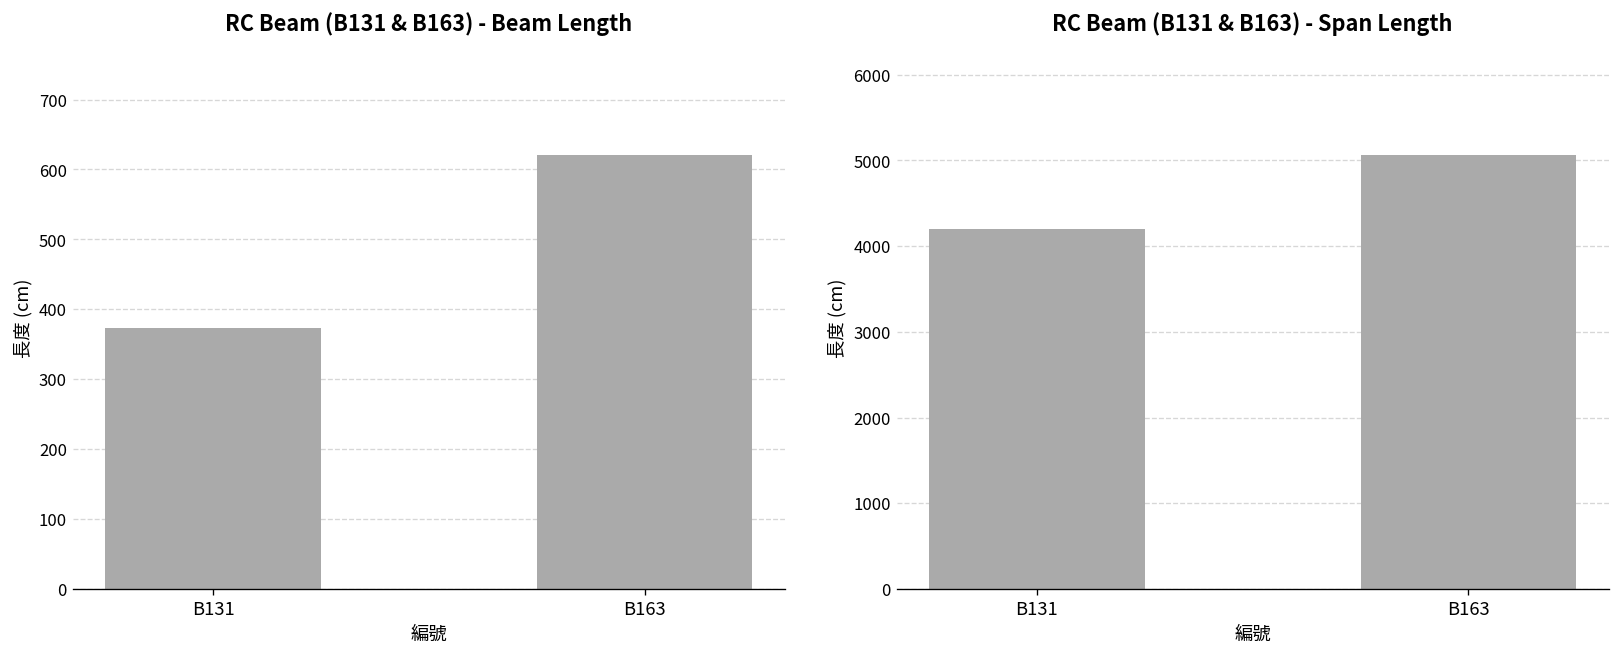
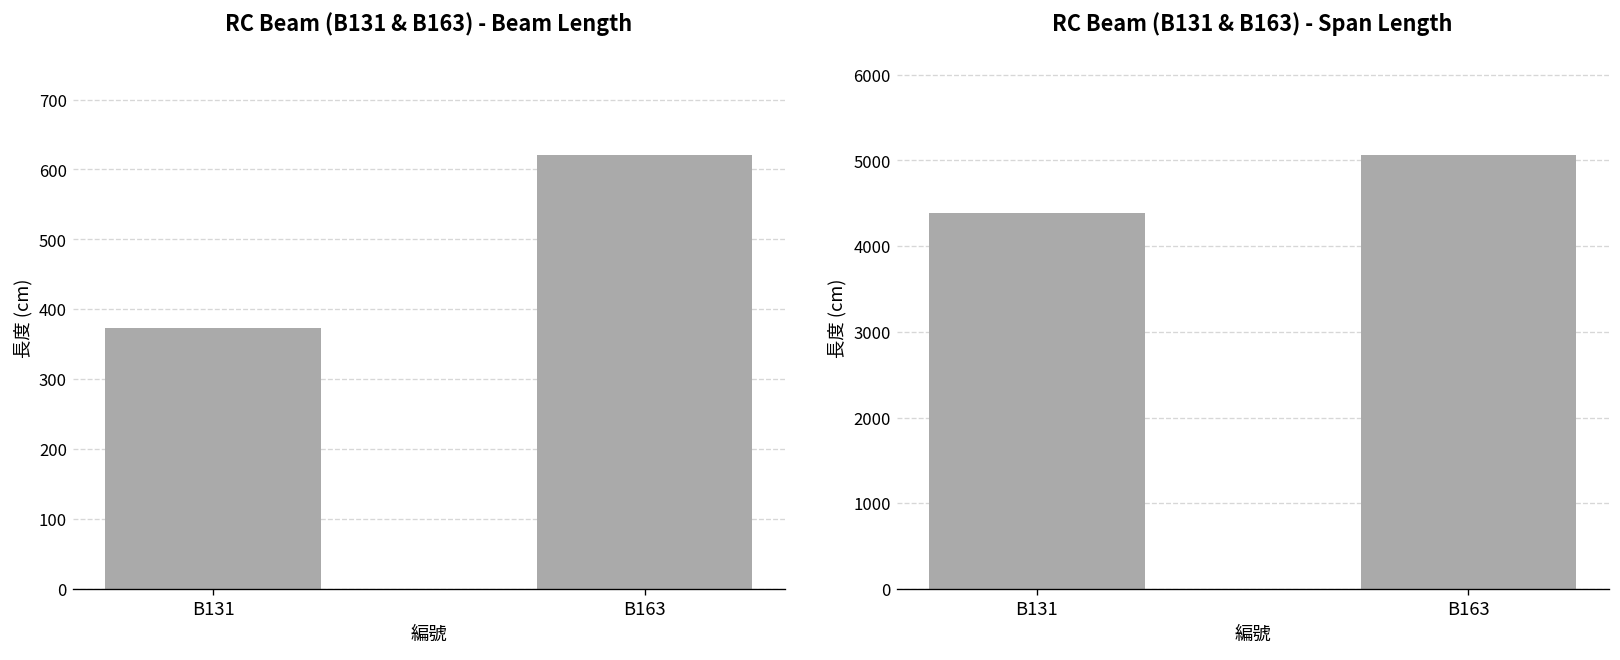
  {
    "RC Beam (B131 & B163) - Beam Length": {
      "B131": 370,
      "B163": 620
    },
    "RC Beam (B131 & B163) - Span Length": {
-     "B131": 4200,
+     "B131": 4400,
      "B163": 5100
    }
  }
